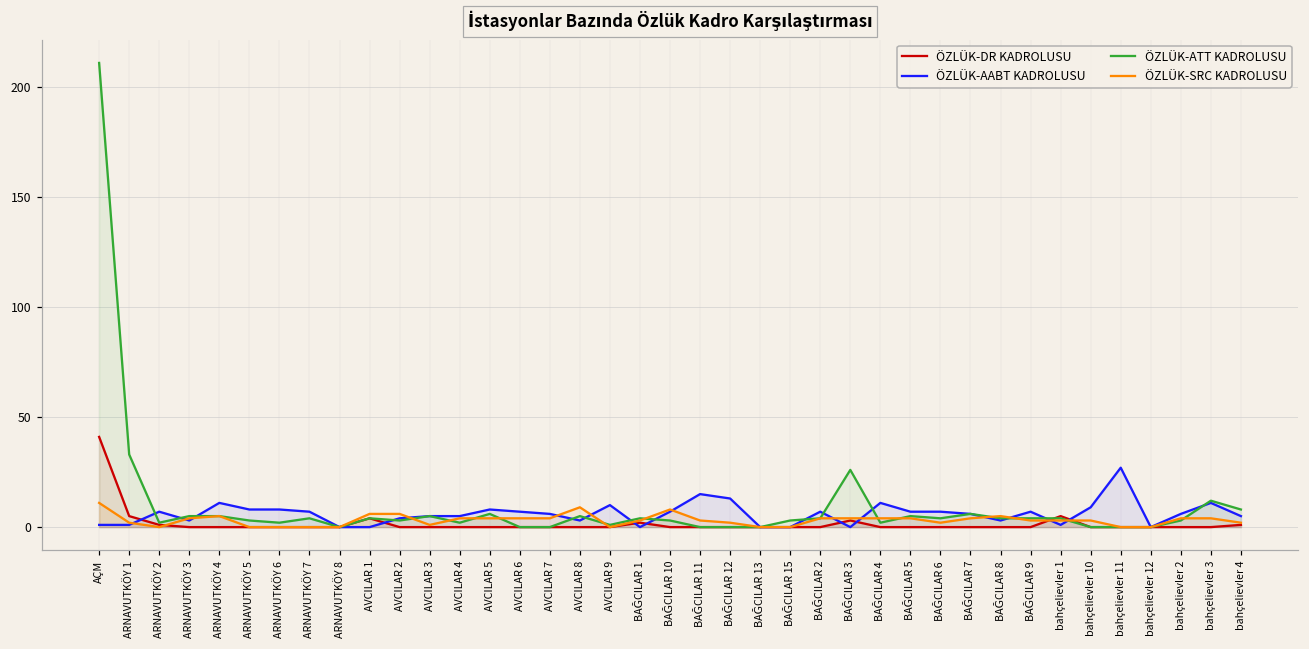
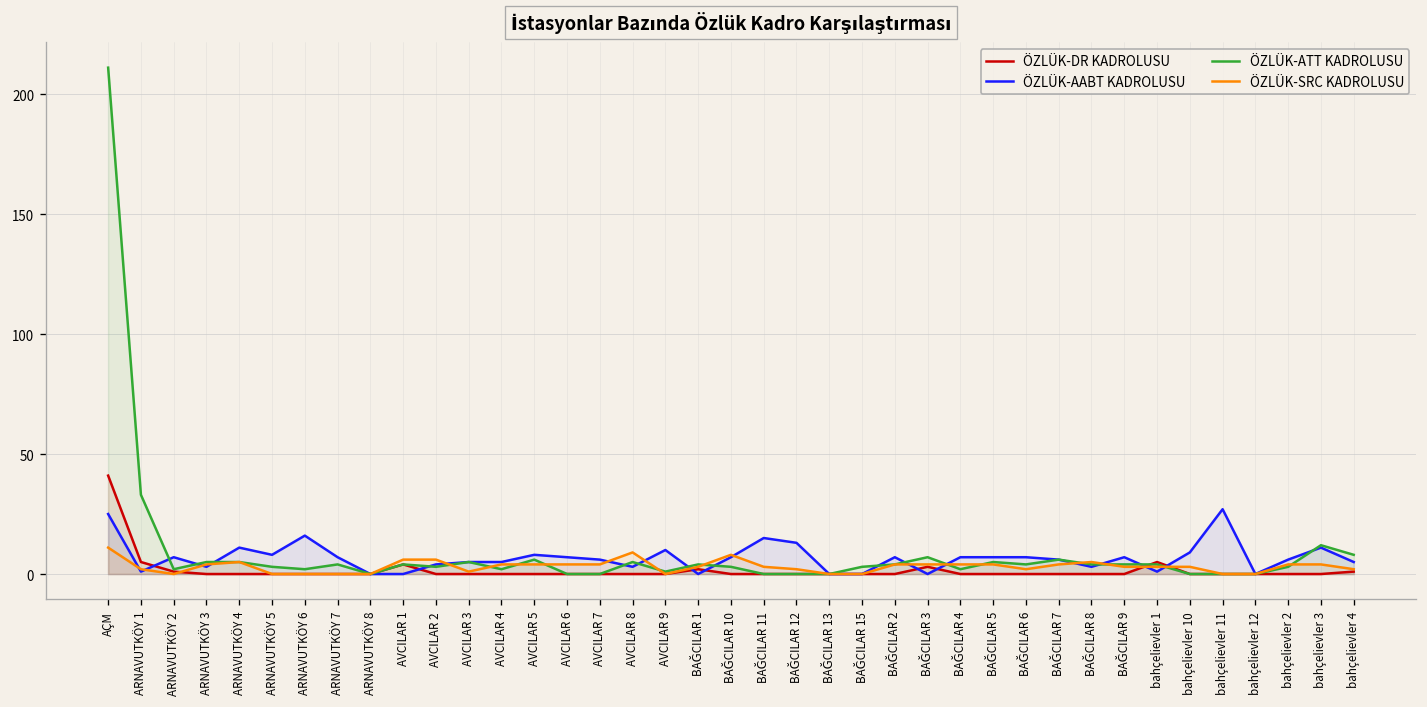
  {
    "ÖZLÜK-DR KADROLUSU": {
      "AÇM": 41,
      "ARNAVUTKÖY 1": 5,
      "ARNAVUTKÖY 3": 0,
      "ARNAVUTKÖY 4": 0,
      "AVCILAR 2": 0,
      "AVCILAR 4": 0,
      "AVCILAR 5": 0,
      "AVCILAR 8": 0,
      "BAĞCILAR 10": 0,
      "BAĞCILAR 2": 0,
      "BAĞCILAR 4": 0,
      "BAĞCILAR 5": 0,
      "BAĞCILAR 6": 0,
      "BAĞCILAR 7": 0,
      "BAĞCILAR 8": 0,
      "BAĞCILAR 9": 0,
      "bahçelievler 2": 0,
      "bahçelievler 3": 0
    },
    "ÖZLÜK-AABT KADROLUSU": {
-     "AÇM": 1,
+     "AÇM": 25,
      "ARNAVUTKÖY 2": 7,
      "ARNAVUTKÖY 4": 11,
      "ARNAVUTKÖY 5": 8,
-     "ARNAVUTKÖY 6": 8,
+     "ARNAVUTKÖY 6": 16,
      "ARNAVUTKÖY 7": 7,
      "AVCILAR 1": 0,
      "AVCILAR 5": 8,
      "AVCILAR 6": 7,
      "AVCILAR 7": 6,
      "AVCILAR 8": 3,
      "AVCILAR 9": 10,
      "BAĞCILAR 1": 0,
      "BAĞCILAR 11": 15,
      "BAĞCILAR 12": 13,
      "BAĞCILAR 2": 7,
      "BAĞCILAR 3": 0,
-     "BAĞCILAR 4": 11,
+     "BAĞCILAR 4": 7,
      "BAĞCILAR 5": 7,
      "BAĞCILAR 6": 7,
      "BAĞCILAR 9": 7,
      "bahçelievler 1": 1,
      "bahçelievler 10": 9,
      "bahçelievler 11": 27,
      "bahçelievler 2": 6,
      "bahçelievler 4": 5
    },
    "ÖZLÜK-ATT KADROLUSU": {
      "AÇM": 211,
      "ARNAVUTKÖY 1": 33,
      "ARNAVUTKÖY 5": 3,
      "ARNAVUTKÖY 6": 2,
      "ARNAVUTKÖY 7": 4,
      "AVCILAR 4": 2,
      "AVCILAR 5": 6,
      "AVCILAR 8": 5,
      "BAĞCILAR 10": 3,
      "BAĞCILAR 15": 3,
-     "BAĞCILAR 3": 26,
+     "BAĞCILAR 3": 7,
      "BAĞCILAR 4": 2,
      "BAĞCILAR 6": 4,
      "bahçelievler 4": 8
    },
    "ÖZLÜK-SRC KADROLUSU": {
      "AÇM": 11,
      "AVCILAR 1": 6,
      "AVCILAR 2": 6,
      "AVCILAR 5": 4,
      "AVCILAR 6": 4,
      "AVCILAR 7": 4,
      "AVCILAR 8": 9,
      "BAĞCILAR 11": 3,
      "BAĞCILAR 12": 2,
      "BAĞCILAR 4": 4,
      "BAĞCILAR 6": 2,
      "BAĞCILAR 7": 4,
      "bahçelievler 10": 3,
      "bahçelievler 3": 4
    }
  }
